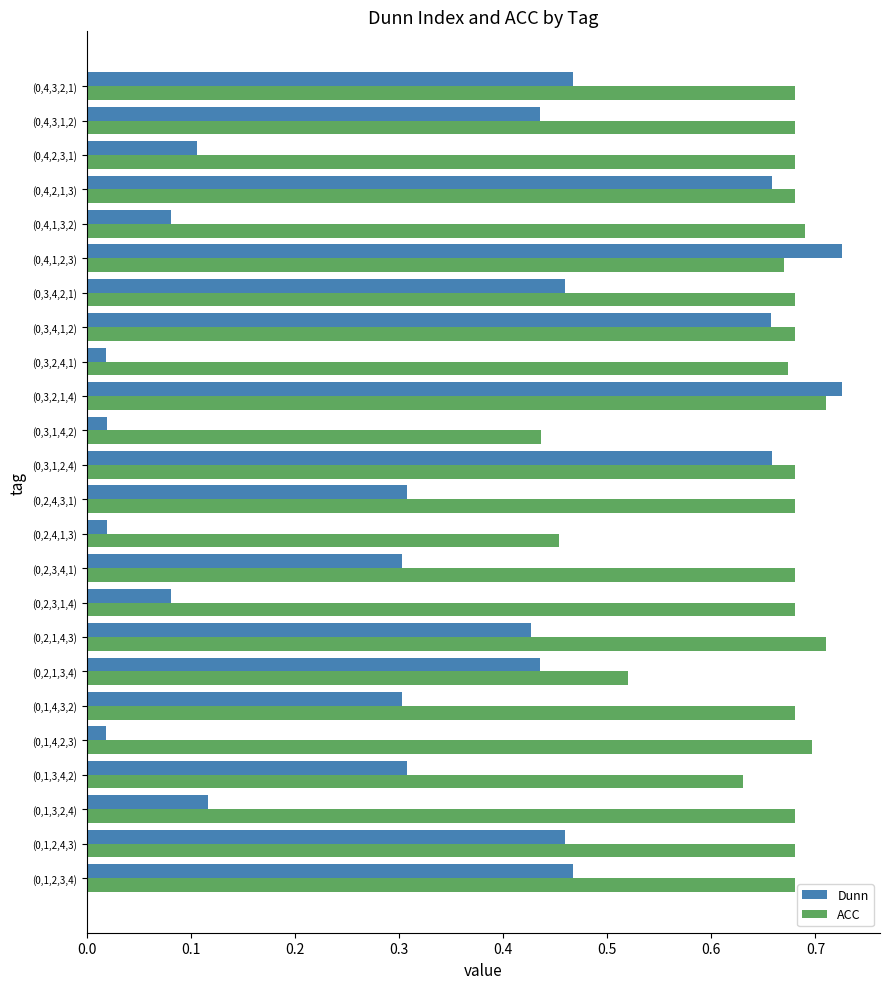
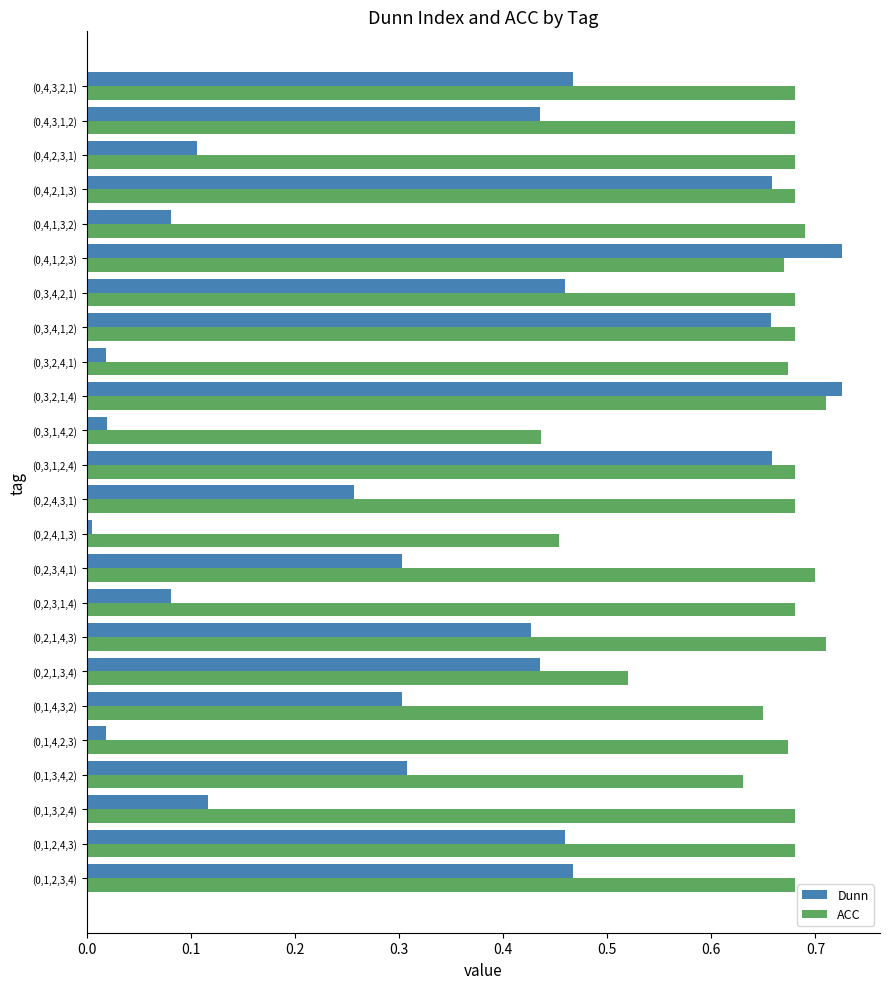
  {
    "Dunn": {
      "(0,4,3,2,1)": 0.467,
      "(0,4,3,1,2)": 0.435,
      "(0,4,2,3,1)": 0.105,
      "(0,4,2,1,3)": 0.658,
      "(0,4,1,3,2)": 0.080,
      "(0,4,1,2,3)": 0.726,
      "(0,3,4,2,1)": 0.459,
      "(0,3,4,1,2)": 0.657,
      "(0,3,2,4,1)": 0.018,
      "(0,3,2,1,4)": 0.726,
      "(0,3,1,4,2)": 0.019,
      "(0,3,1,2,4)": 0.658,
-     "(0,2,4,3,1)": 0.308,
-     "(0,2,4,1,3)": 0.019,
+     "(0,2,4,3,1)": 0.257,
+     "(0,2,4,1,3)": 0.004,
      "(0,2,3,4,1)": 0.303,
      "(0,2,3,1,4)": 0.080,
      "(0,2,1,4,3)": 0.427,
      "(0,2,1,3,4)": 0.435,
      "(0,1,4,3,2)": 0.303,
      "(0,1,4,2,3)": 0.018,
      "(0,1,3,4,2)": 0.308,
      "(0,1,3,2,4)": 0.116,
      "(0,1,2,4,3)": 0.459,
      "(0,1,2,3,4)": 0.467
    },
    "ACC": {
      "(0,4,3,2,1)": 0.680,
      "(0,4,3,1,2)": 0.680,
      "(0,4,2,3,1)": 0.680,
      "(0,4,2,1,3)": 0.680,
      "(0,4,1,3,2)": 0.690,
      "(0,4,1,2,3)": 0.670,
      "(0,3,4,2,1)": 0.680,
      "(0,3,4,1,2)": 0.680,
      "(0,3,2,4,1)": 0.673,
      "(0,3,2,1,4)": 0.710,
      "(0,3,1,4,2)": 0.436,
      "(0,3,1,2,4)": 0.680,
      "(0,2,4,3,1)": 0.680,
      "(0,2,4,1,3)": 0.453,
-     "(0,2,3,4,1)": 0.68,
+     "(0,2,3,4,1)": 0.70,
      "(0,2,3,1,4)": 0.680,
      "(0,2,1,4,3)": 0.710,
      "(0,2,1,3,4)": 0.520,
-     "(0,1,4,3,2)": 0.68,
-     "(0,1,4,2,3)": 0.697,
+     "(0,1,4,3,2)": 0.65,
+     "(0,1,4,2,3)": 0.673,
      "(0,1,3,4,2)": 0.630,
      "(0,1,3,2,4)": 0.680,
      "(0,1,2,4,3)": 0.680,
      "(0,1,2,3,4)": 0.680
    }
  }
